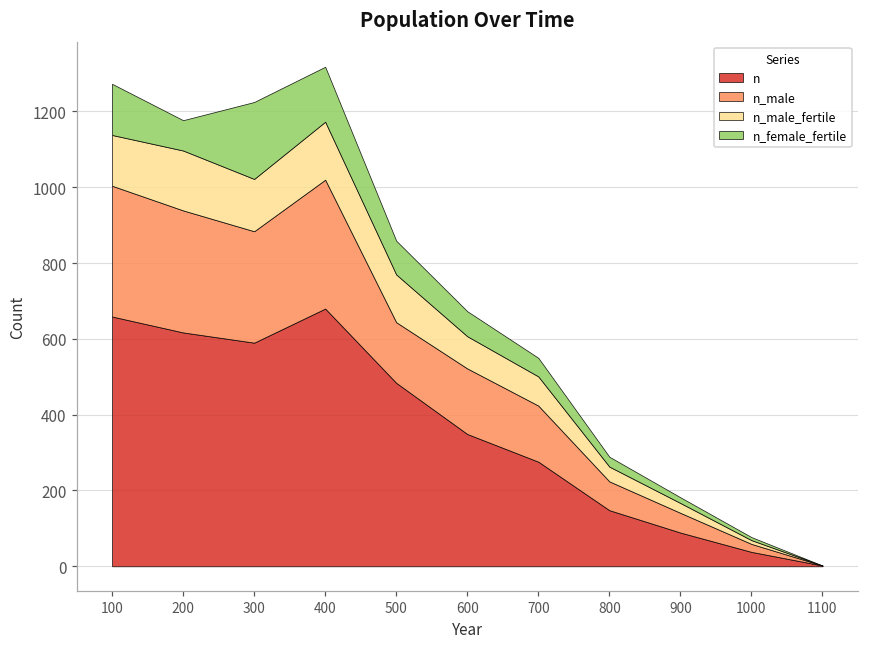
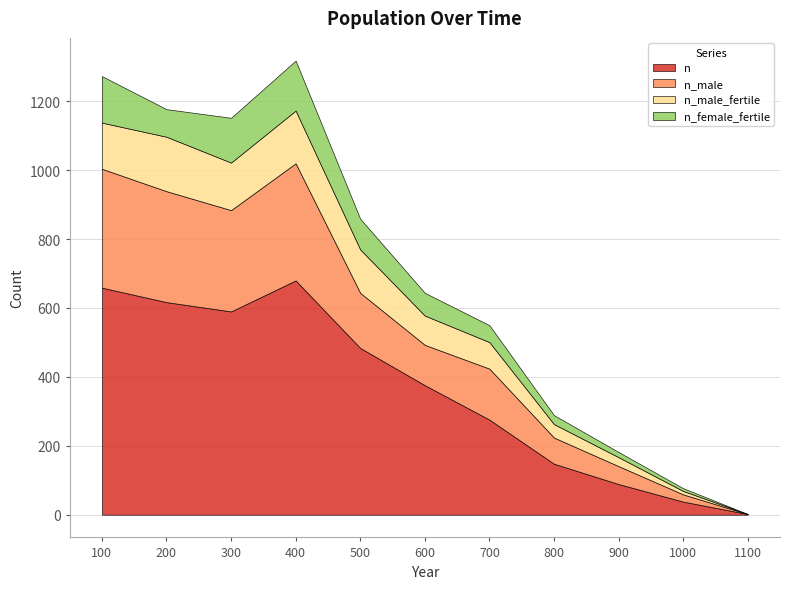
  {
    "n": {
      "100": 660,
      "200": 620,
      "300": 590,
      "400": 680,
      "500": 480,
-     "600": 350,
+     "600": 380,
      "700": 280,
      "800": 150,
      "900": 90,
      "1000": 40
    },
    "n_male": {
      "100": 350,
      "200": 320,
      "300": 290,
      "400": 340,
      "500": 160,
-     "600": 170,
+     "600": 120,
      "700": 150,
      "800": 80,
      "900": 50,
      "1000": 20
    },
    "n_male_fertile": {
      "100": 130,
      "200": 160,
      "300": 140,
      "400": 150,
      "500": 130,
      "600": 90,
      "700": 80,
      "800": 40,
      "900": 30,
      "1000": 10
    },
    "n_female_fertile": {
      "100": 140,
      "200": 80,
-     "300": 200,
+     "300": 130,
      "400": 150,
      "500": 90,
      "600": 70,
      "700": 50,
      "800": 30,
      "900": 20,
      "1000": 10
    }
  }
